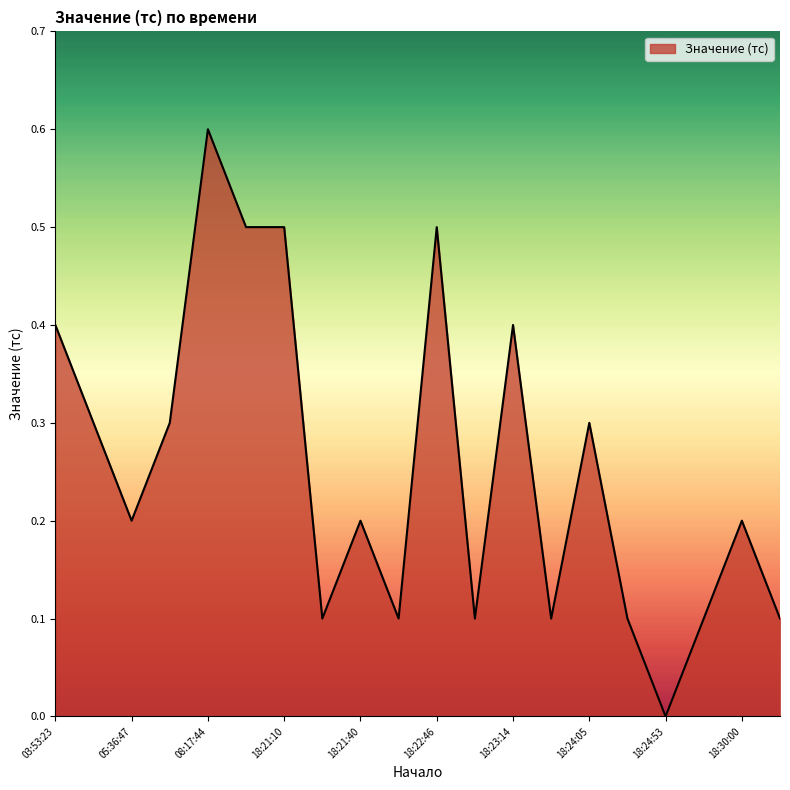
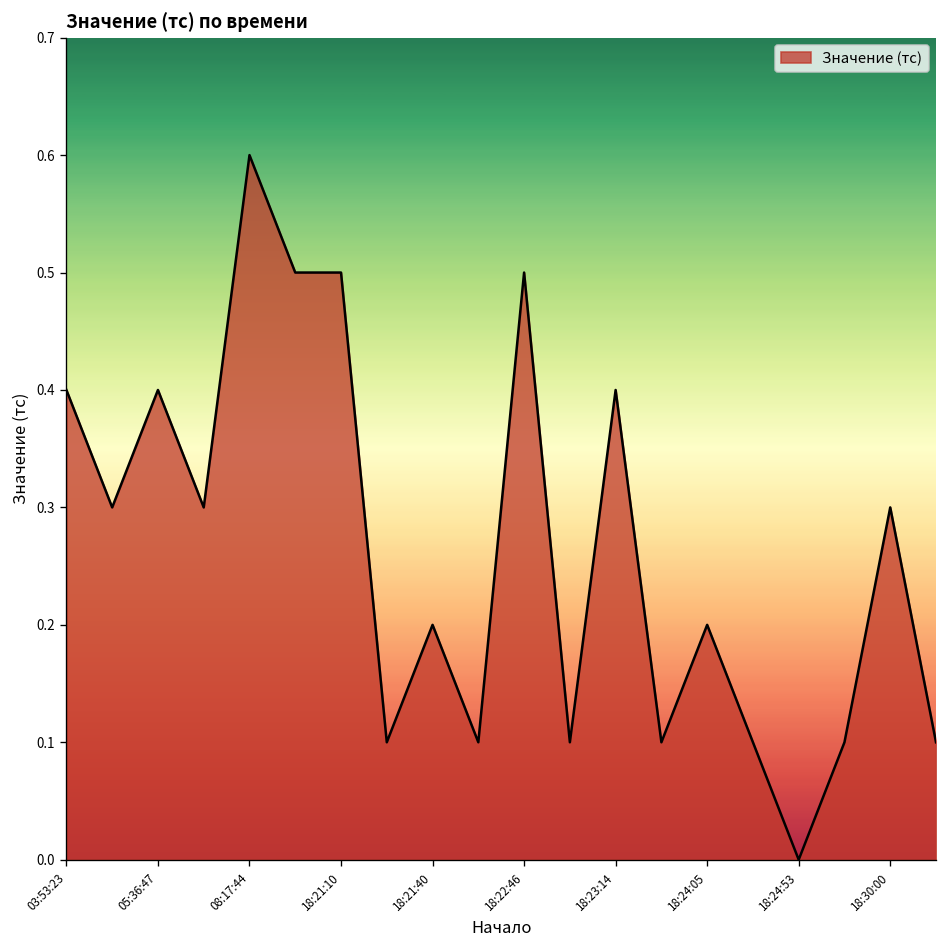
  {
    "03:53:23": 0.4,
-   "05:36:47": 0.2,
+   "05:36:47": 0.4,
    "08:17:44": 0.6,
    "18:21:10": 0.5,
    "18:21:40": 0.2,
    "18:22:46": 0.5,
    "18:23:14": 0.4,
-   "18:24:05": 0.3,
+   "18:24:05": 0.2,
    "18:24:53": 0.0,
-   "18:30:00": 0.2
+   "18:30:00": 0.3
  }
